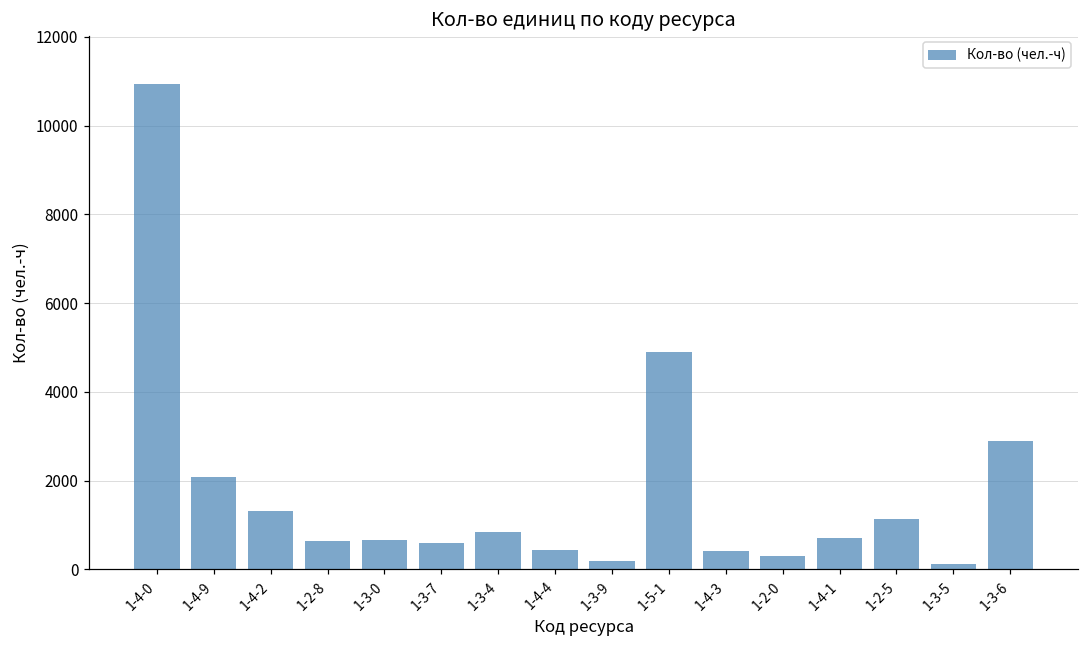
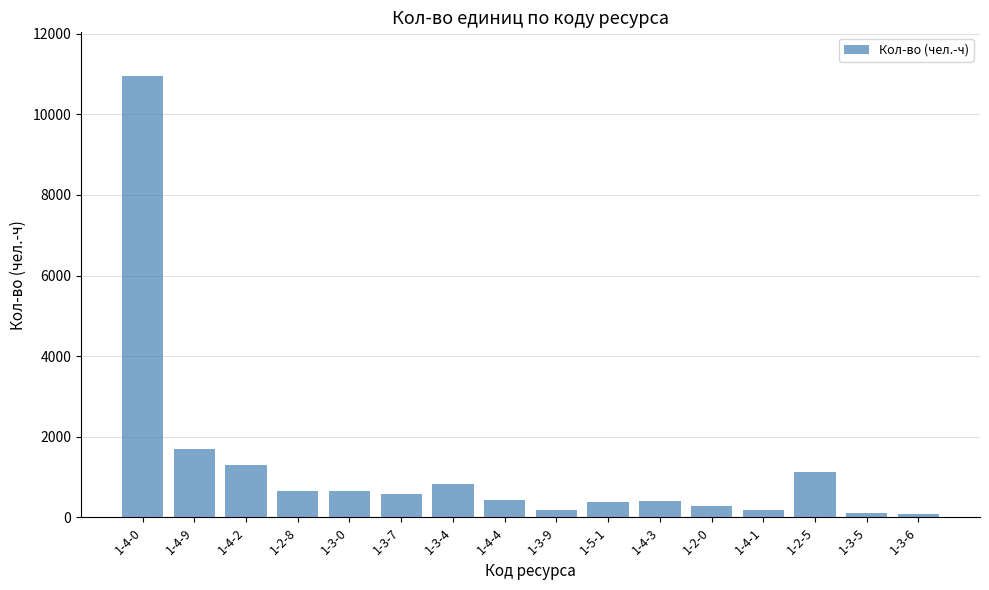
  {
    "1-4-0": 10900,
-   "1-4-9": 2100,
+   "1-4-9": 1700,
    "1-4-2": 1300,
    "1-2-8": 600,
    "1-3-0": 700,
    "1-3-7": 600,
    "1-3-4": 800,
    "1-4-4": 400,
    "1-3-9": 200,
-   "1-5-1": 4900,
+   "1-5-1": 400,
    "1-4-3": 400,
    "1-2-0": 300,
-   "1-4-1": 700,
+   "1-4-1": 200,
    "1-2-5": 1100,
    "1-3-5": 100,
-   "1-3-6": 2900
+   "1-3-6": 100
  }
